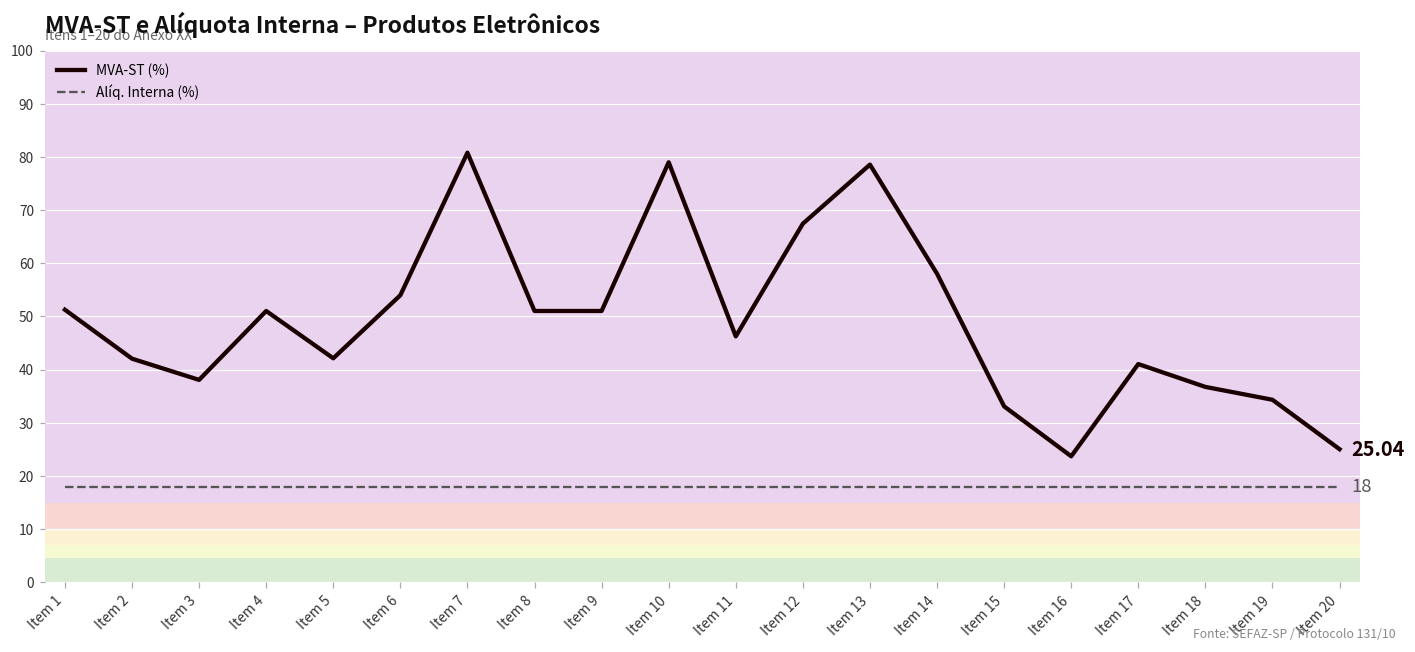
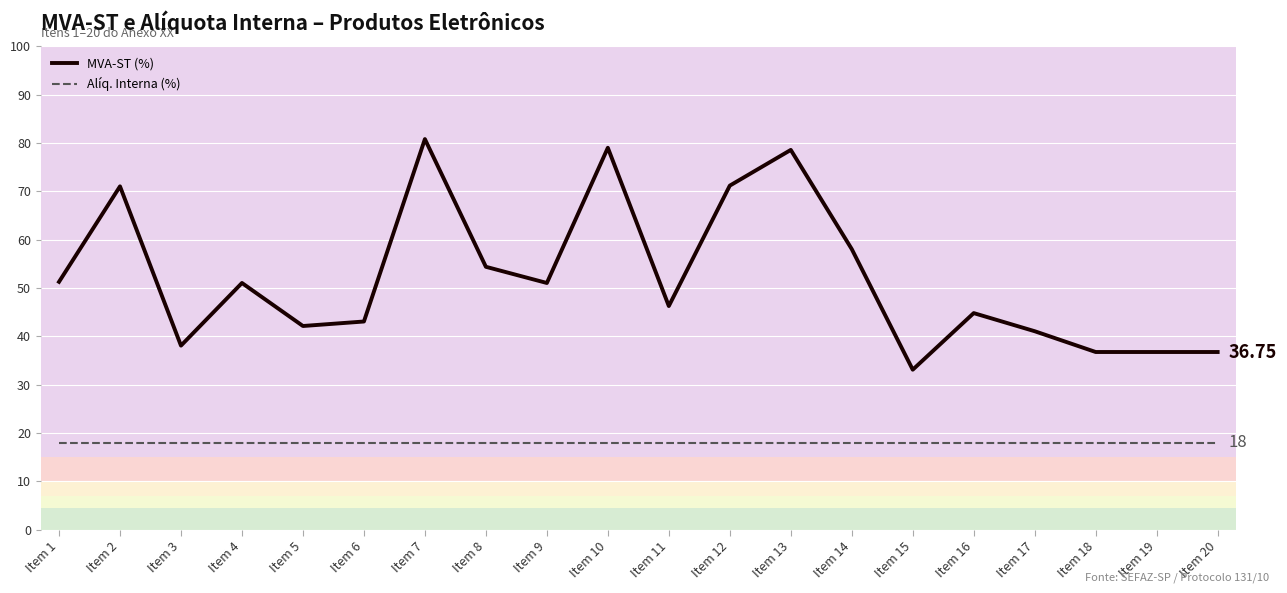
  {
    "MVA-ST (%)": {
-     "Item 2": 42,
-     "Item 6": 54,
-     "Item 8": 51,
-     "Item 12": 67,
-     "Item 16": 24,
-     "Item 19": 34,
-     "Item 20": 25.04
+     "Item 2": 71,
+     "Item 6": 43,
+     "Item 8": 54,
+     "Item 12": 71,
+     "Item 16": 45,
+     "Item 19": 37,
+     "Item 20": 36.75
    },
    "Alíq. Interna (%)": {
      "Item 20": 18
    }
  }
